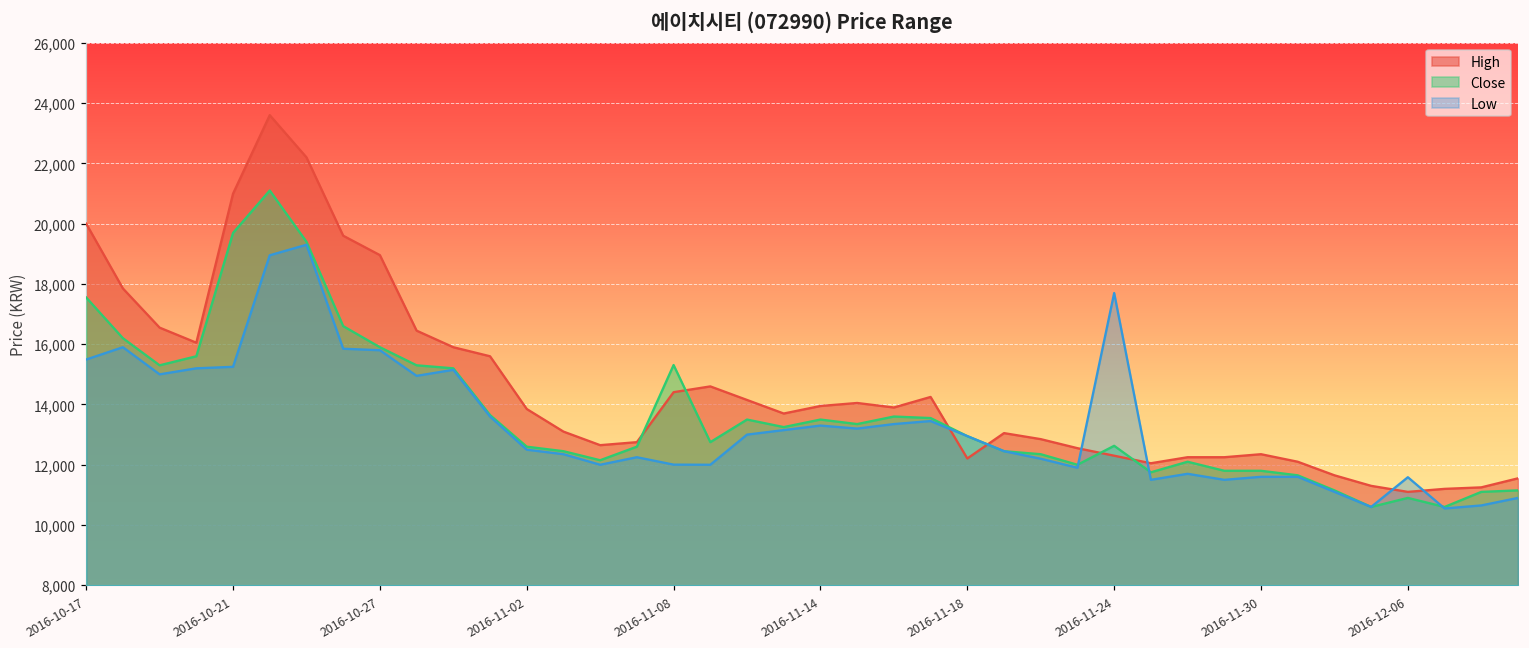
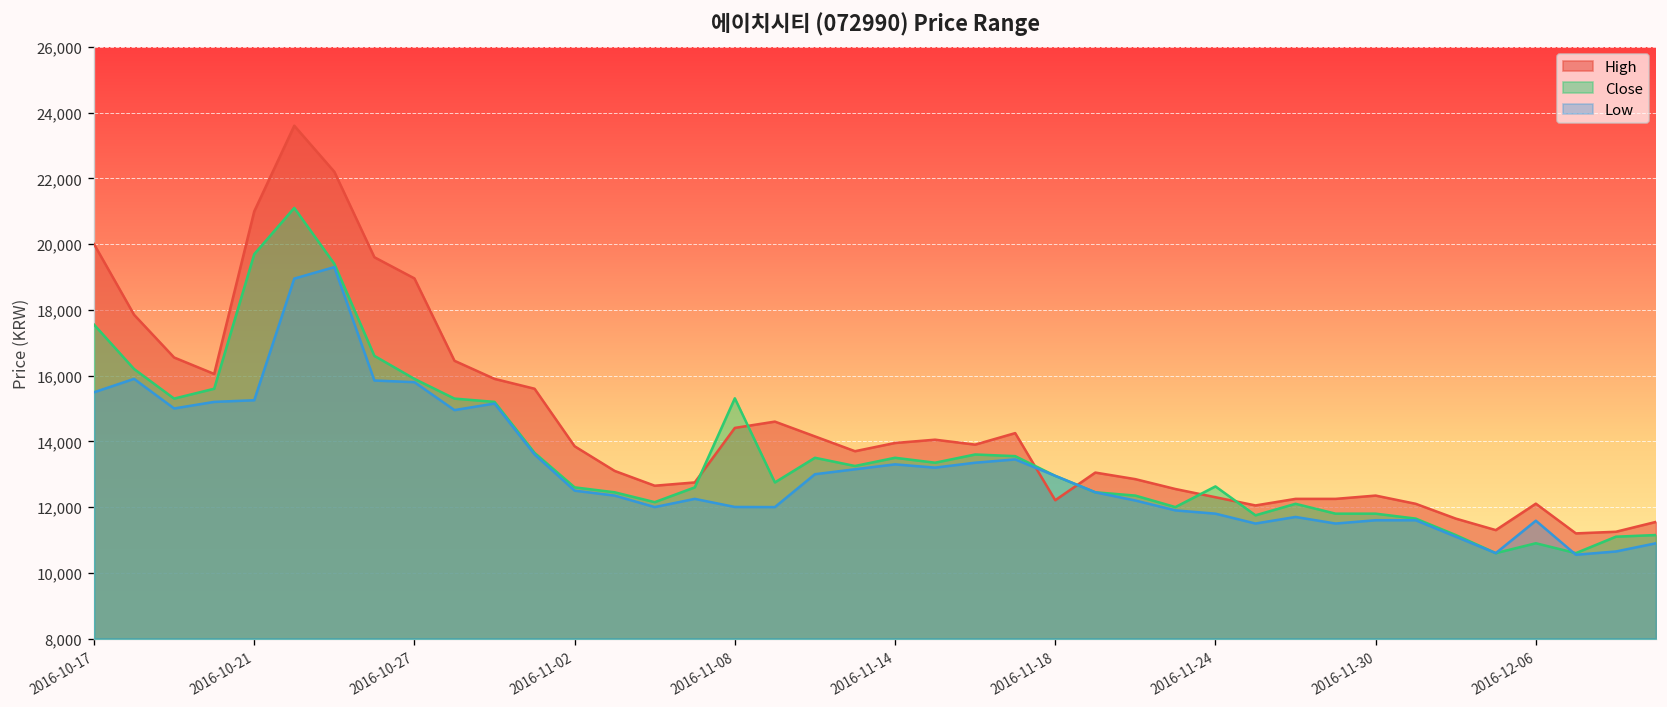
  {
    "High": {
      "2016-10-17": "20,000",
      "2016-10-21": "21,000",
      "2016-10-27": "19,000",
      "2016-11-02": "13,900",
      "2016-11-08": "14,400",
      "2016-11-14": "14,000",
      "2016-11-18": "12,200",
      "2016-11-24": "12,300",
      "2016-11-30": "12,400",
-     "2016-12-06": "11,100"
+     "2016-12-06": "12,100"
    },
    "Close": {
      "2016-10-17": "17,600",
      "2016-10-21": "19,700",
      "2016-10-27": "15,900",
      "2016-11-02": "12,600",
      "2016-11-08": "15,300",
      "2016-11-14": "13,500",
      "2016-11-24": "12,600",
      "2016-11-30": "11,800",
      "2016-12-06": "10,900"
    },
    "Low": {
      "2016-10-17": "15,500",
      "2016-10-21": "15,300",
      "2016-10-27": "15,800",
      "2016-11-02": "12,500",
      "2016-11-08": "12,000",
      "2016-11-14": "13,300",
-     "2016-11-24": "17,700",
+     "2016-11-24": "11,800",
      "2016-11-30": "11,600",
      "2016-12-06": "11,600"
    }
  }
